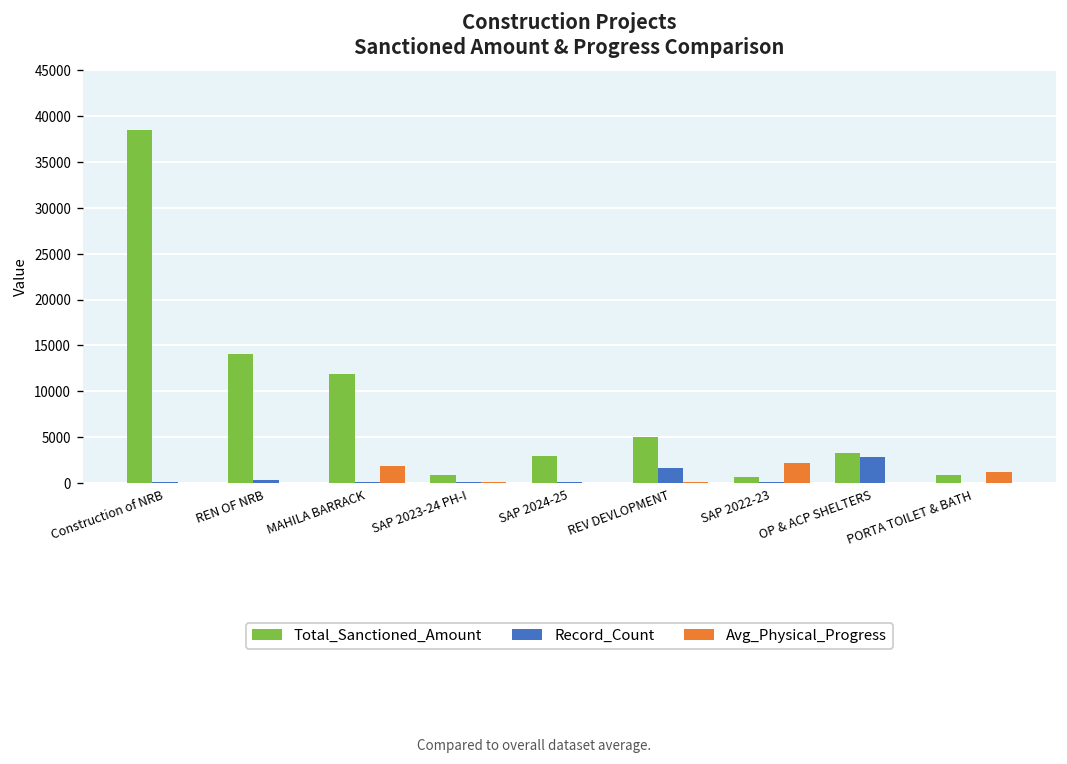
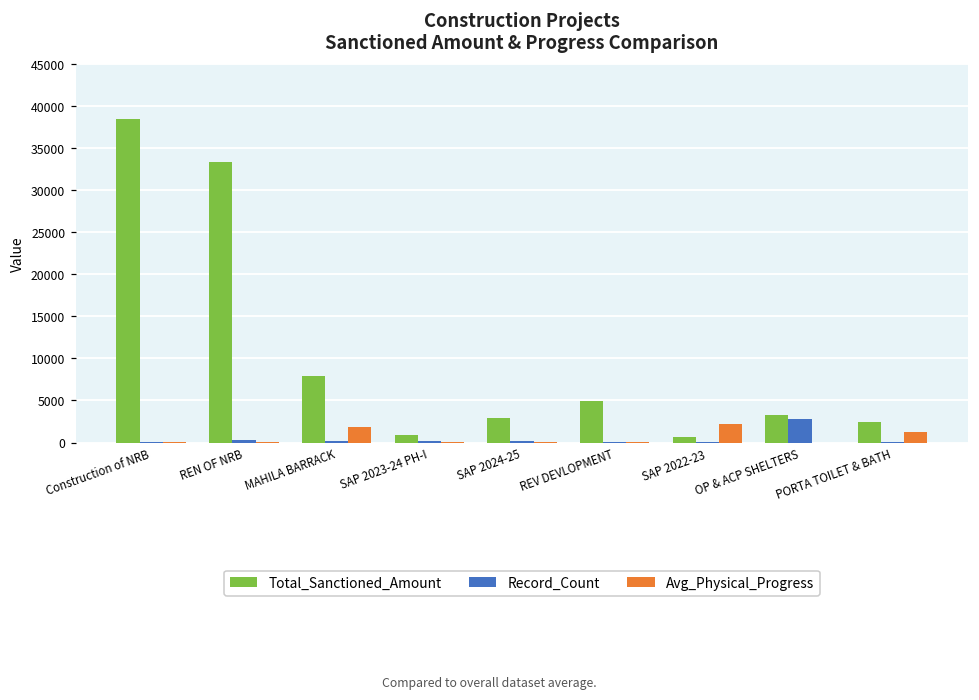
  {
    "Total_Sanctioned_Amount": {
      "Construction of NRB": 38000,
-     "REN OF NRB": 14000,
-     "MAHILA BARRACK": 12000,
+     "REN OF NRB": 33000,
+     "MAHILA BARRACK": 8000,
      "SAP 2023-24 PH-I": 1000,
      "SAP 2024-25": 3000,
      "REV DEVLOPMENT": 5000,
      "SAP 2022-23": 1000,
      "OP & ACP SHELTERS": 3000,
-     "PORTA TOILET & BATH": 1000
+     "PORTA TOILET & BATH": 2000
    },
    "Record_Count": {
-     "REV DEVLOPMENT": 2000,
+     "REV DEVLOPMENT": 0,
      "OP & ACP SHELTERS": 3000
    },
    "Avg_Physical_Progress": {
      "MAHILA BARRACK": 2000,
      "SAP 2022-23": 2000,
      "OP & ACP SHELTERS": 0,
      "PORTA TOILET & BATH": 1000
    }
  }
